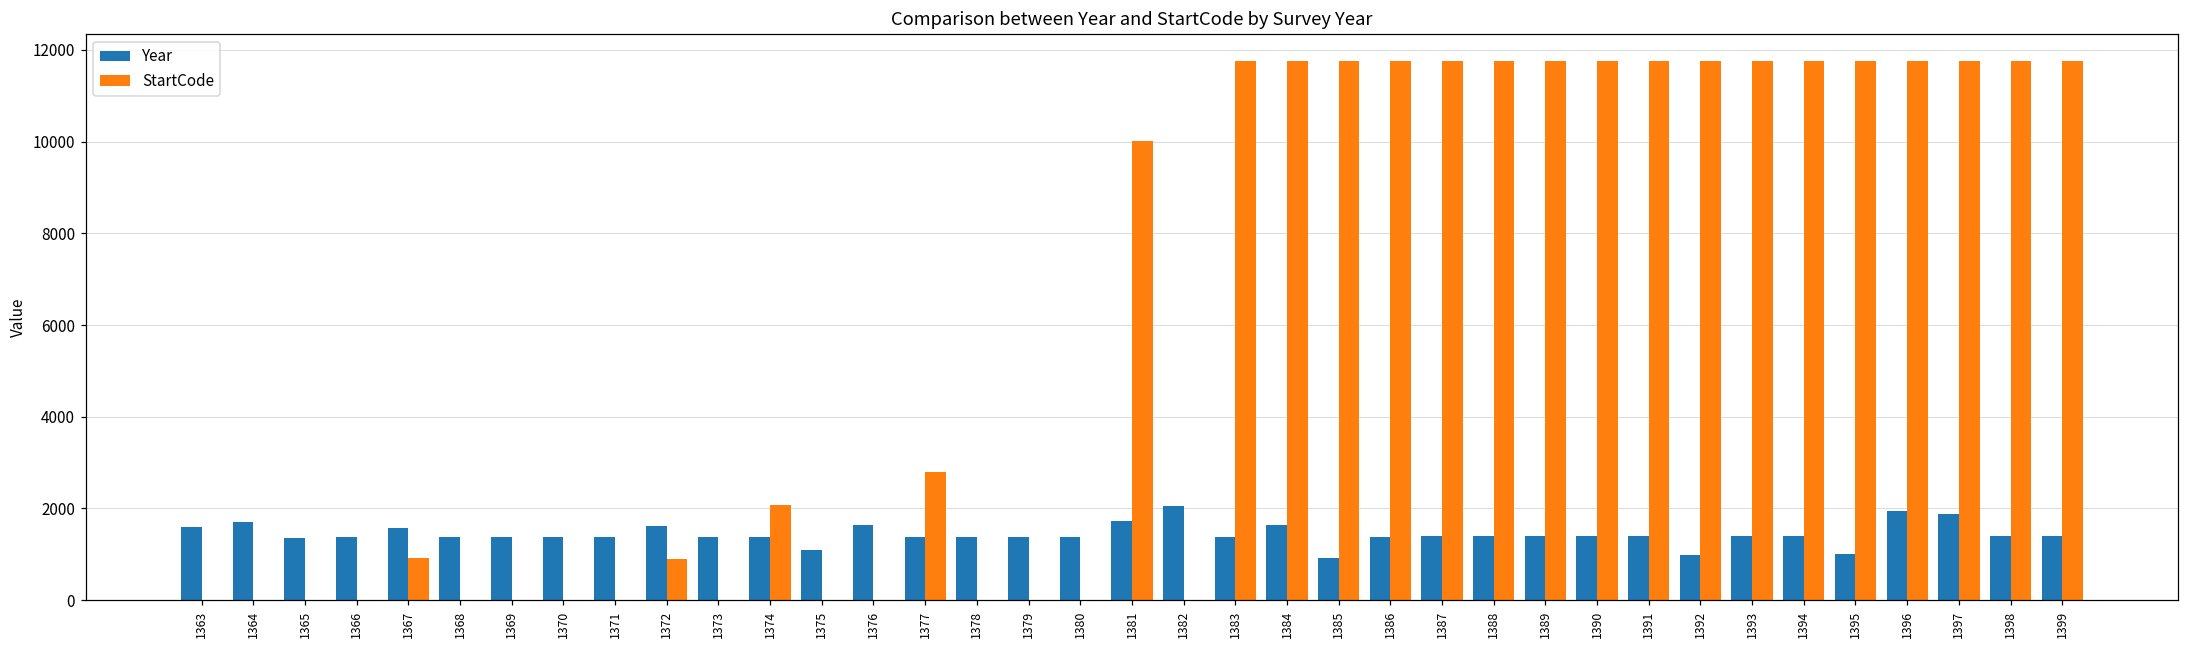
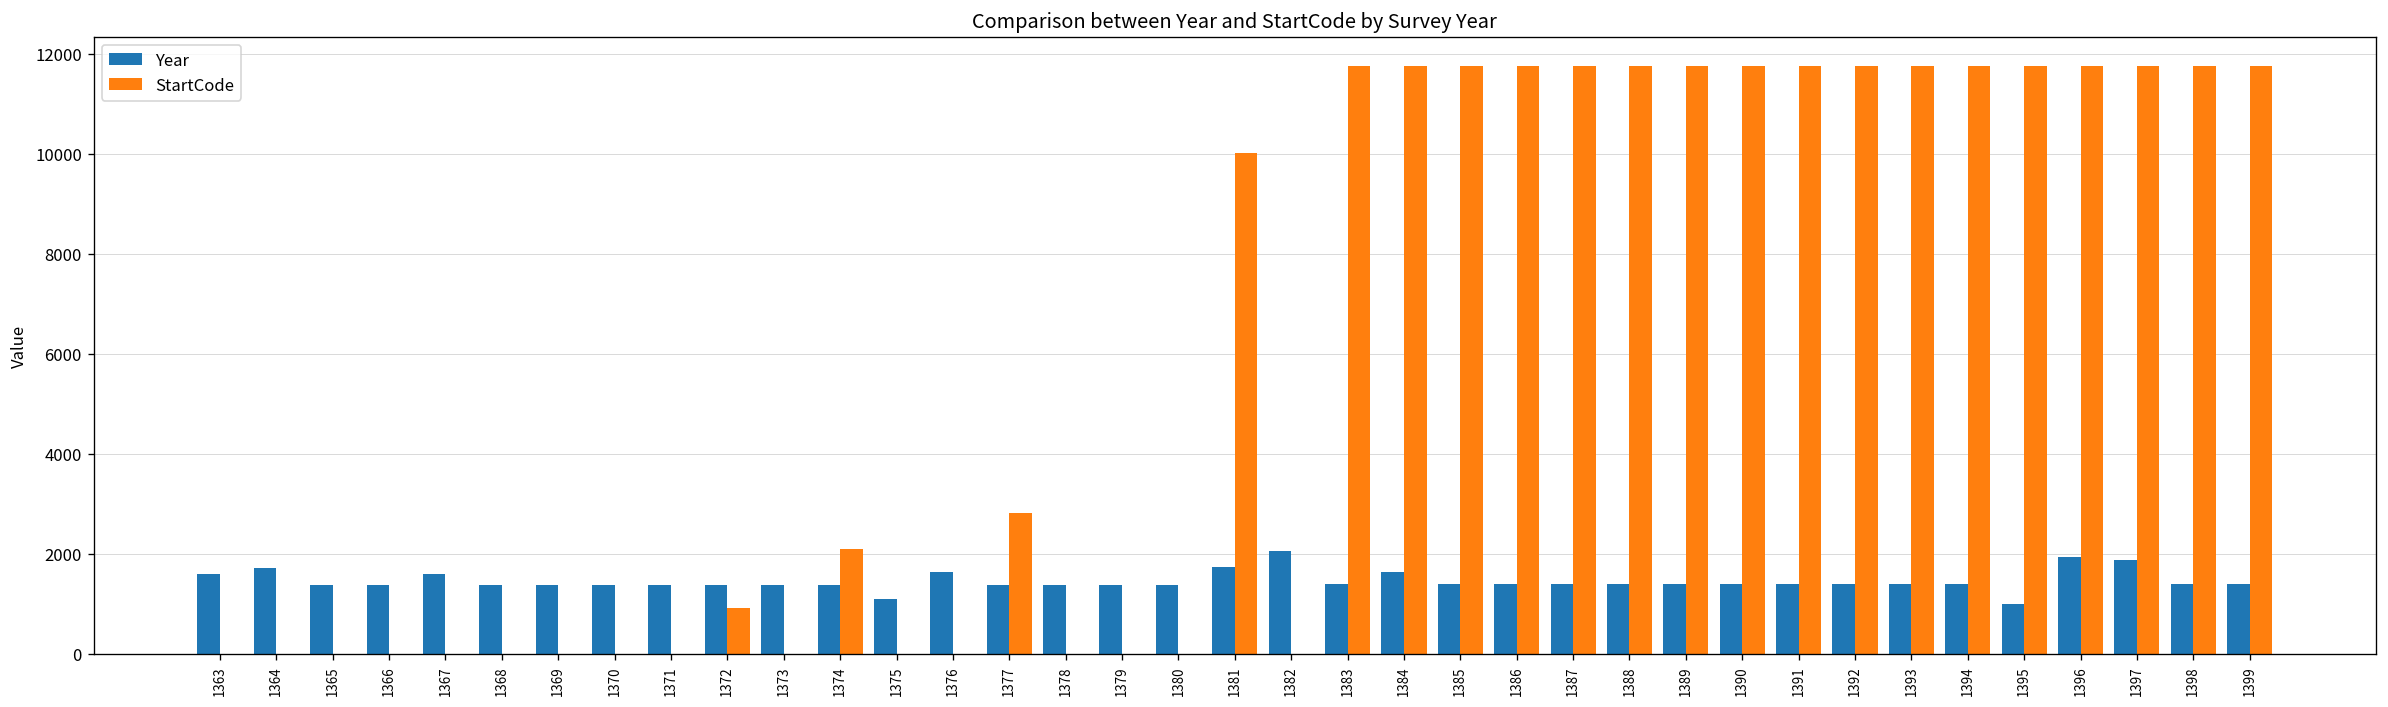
  {
    "Year": {
      "1363": 1600,
      "1364": 1700,
      "1365": 1400,
      "1366": 1400,
      "1367": 1600,
      "1368": 1400,
      "1369": 1400,
      "1370": 1400,
      "1371": 1400,
-     "1372": 1600,
+     "1372": 1400,
      "1373": 1400,
      "1374": 1400,
      "1375": 1100,
      "1376": 1600,
      "1377": 1400,
      "1378": 1400,
      "1379": 1400,
      "1380": 1400,
      "1381": 1700,
      "1382": 2000,
      "1383": 1400,
      "1384": 1600,
-     "1385": 900,
+     "1385": 1400,
      "1386": 1400,
      "1387": 1400,
      "1388": 1400,
      "1389": 1400,
      "1390": 1400,
      "1391": 1400,
-     "1392": 1000,
+     "1392": 1400,
      "1393": 1400,
      "1394": 1400,
      "1395": 1000,
      "1396": 1900,
      "1397": 1900,
      "1398": 1400,
      "1399": 1400
    },
    "StartCode": {
      "1363": 0,
      "1364": 0,
      "1365": 0,
      "1366": 0,
-     "1367": 900,
+     "1367": 0,
      "1368": 0,
      "1369": 0,
      "1370": 0,
      "1371": 0,
      "1372": 900,
      "1373": 0,
      "1374": 2100,
      "1375": 0,
      "1376": 0,
      "1377": 2800,
      "1378": 0,
      "1379": 0,
      "1380": 0,
      "1381": 10000,
      "1382": 0,
      "1383": 11800,
      "1384": 11800,
      "1385": 11800,
      "1386": 11800,
      "1387": 11800,
      "1388": 11800,
      "1389": 11800,
      "1390": 11800,
      "1391": 11800,
      "1392": 11800,
      "1393": 11800,
      "1394": 11800,
      "1395": 11800,
      "1396": 11800,
      "1397": 11800,
      "1398": 11800,
      "1399": 11800
    }
  }
